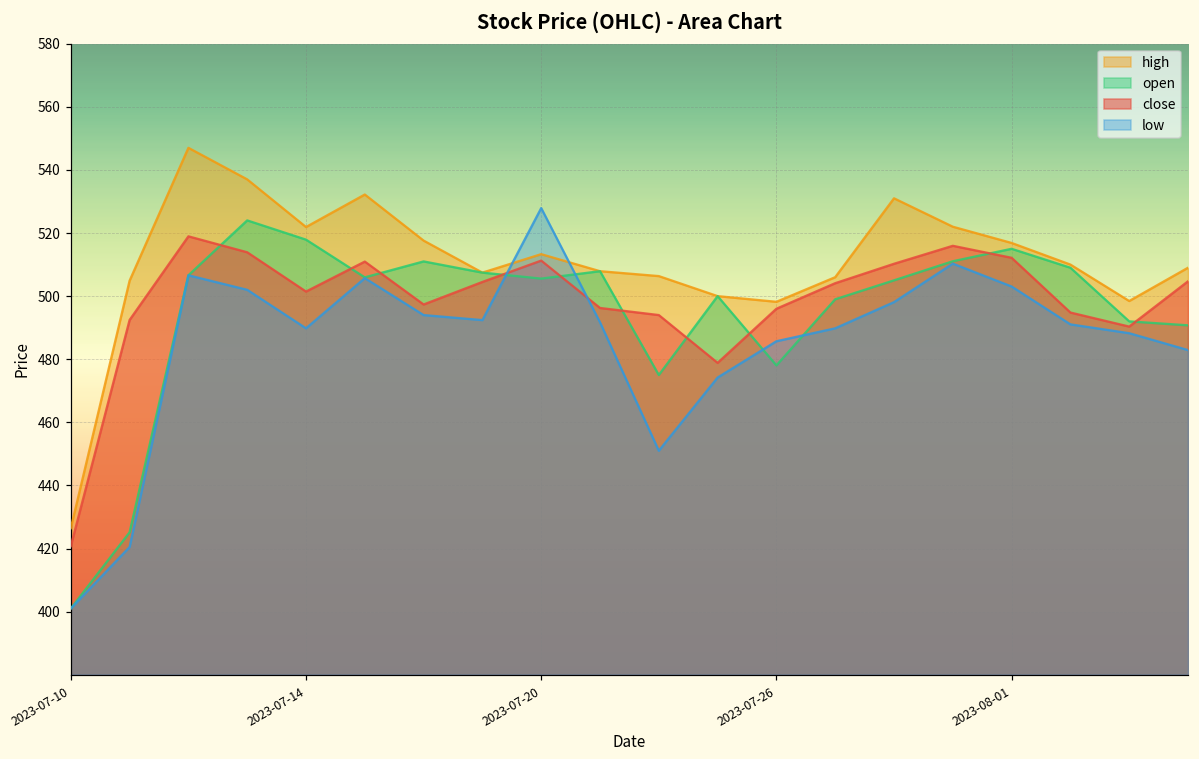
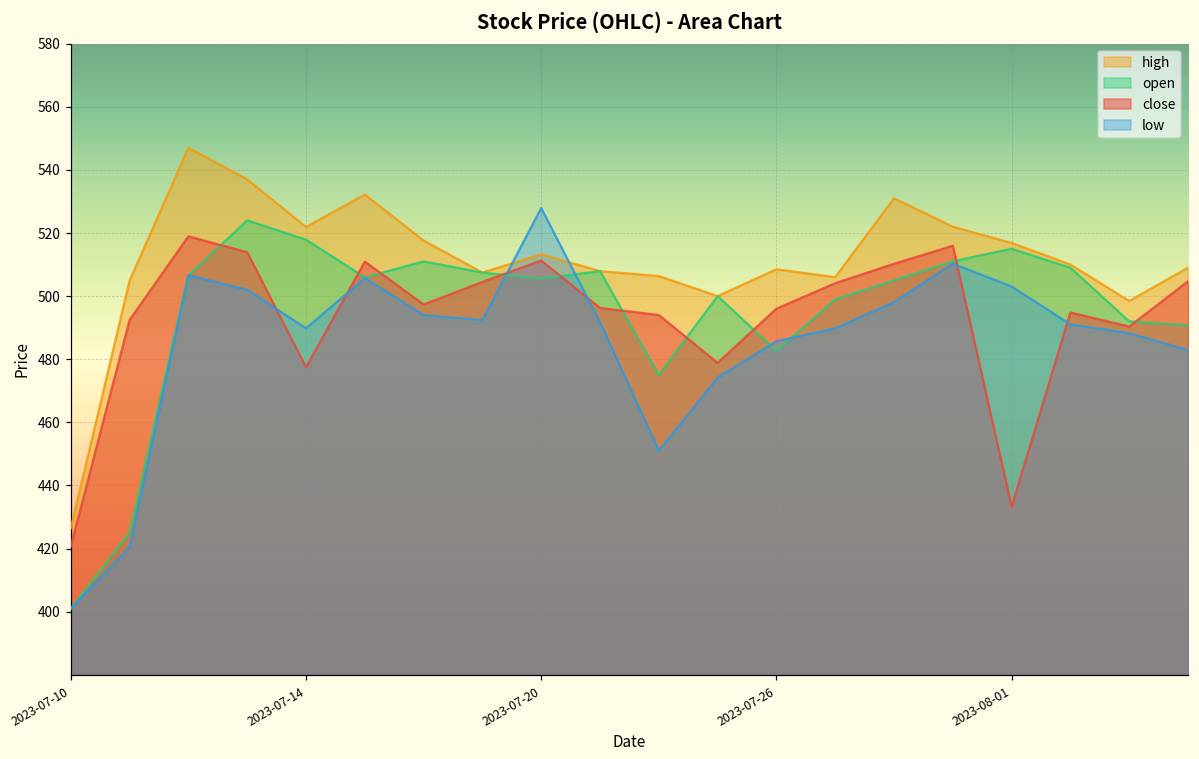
  {
    "high": {
      "2023-07-10": 426,
      "2023-07-14": 522,
      "2023-07-20": 513,
-     "2023-07-26": 498,
+     "2023-07-26": 509,
      "2023-08-01": 517
    },
    "open": {
      "2023-07-14": 518,
      "2023-07-20": 506,
-     "2023-07-26": 478,
+     "2023-07-26": 483,
      "2023-08-01": 515
    },
    "close": {
      "2023-07-10": 421,
-     "2023-07-14": 501,
+     "2023-07-14": 477,
      "2023-07-20": 511,
      "2023-07-26": 496,
-     "2023-08-01": 512
+     "2023-08-01": 433
    },
    "low": {
      "2023-07-14": 490,
      "2023-07-20": 528,
      "2023-07-26": 486,
      "2023-08-01": 503
    }
  }
